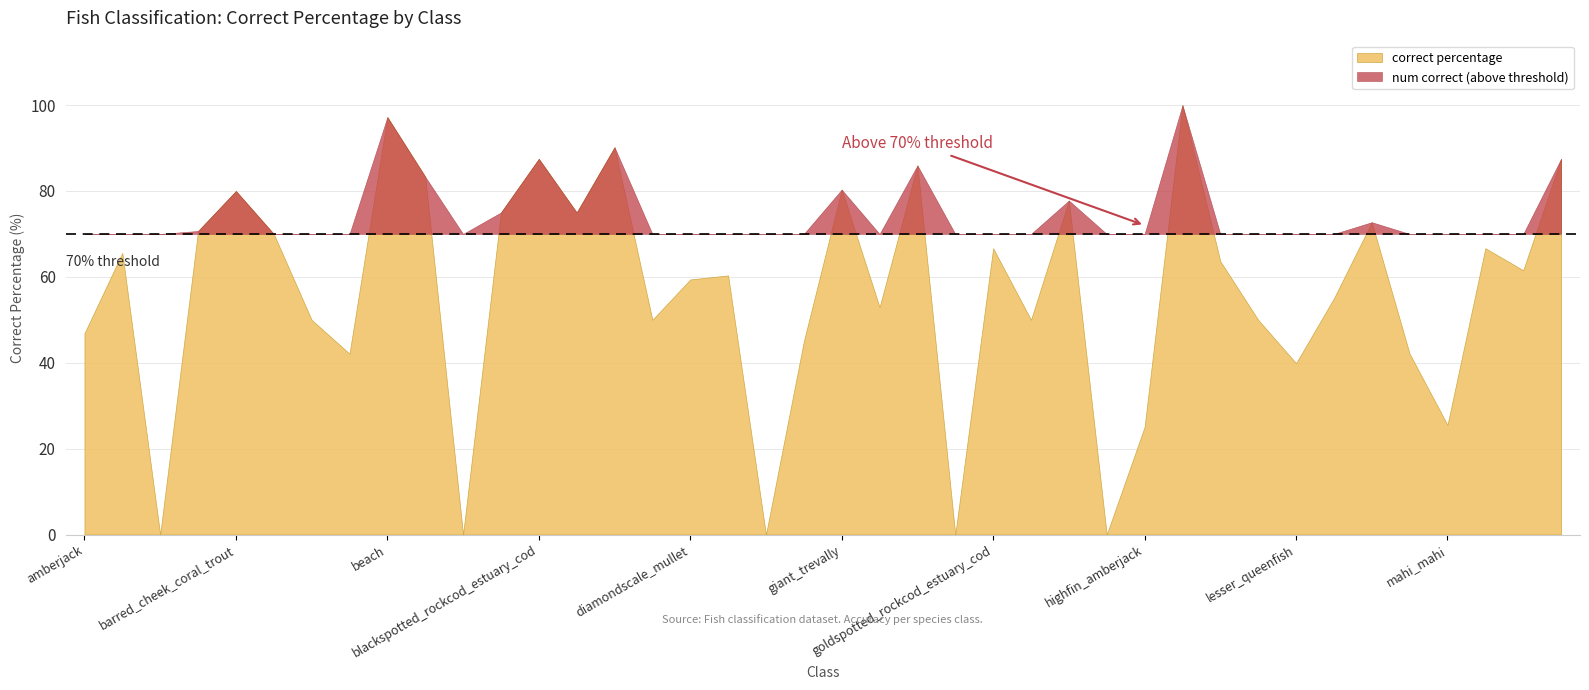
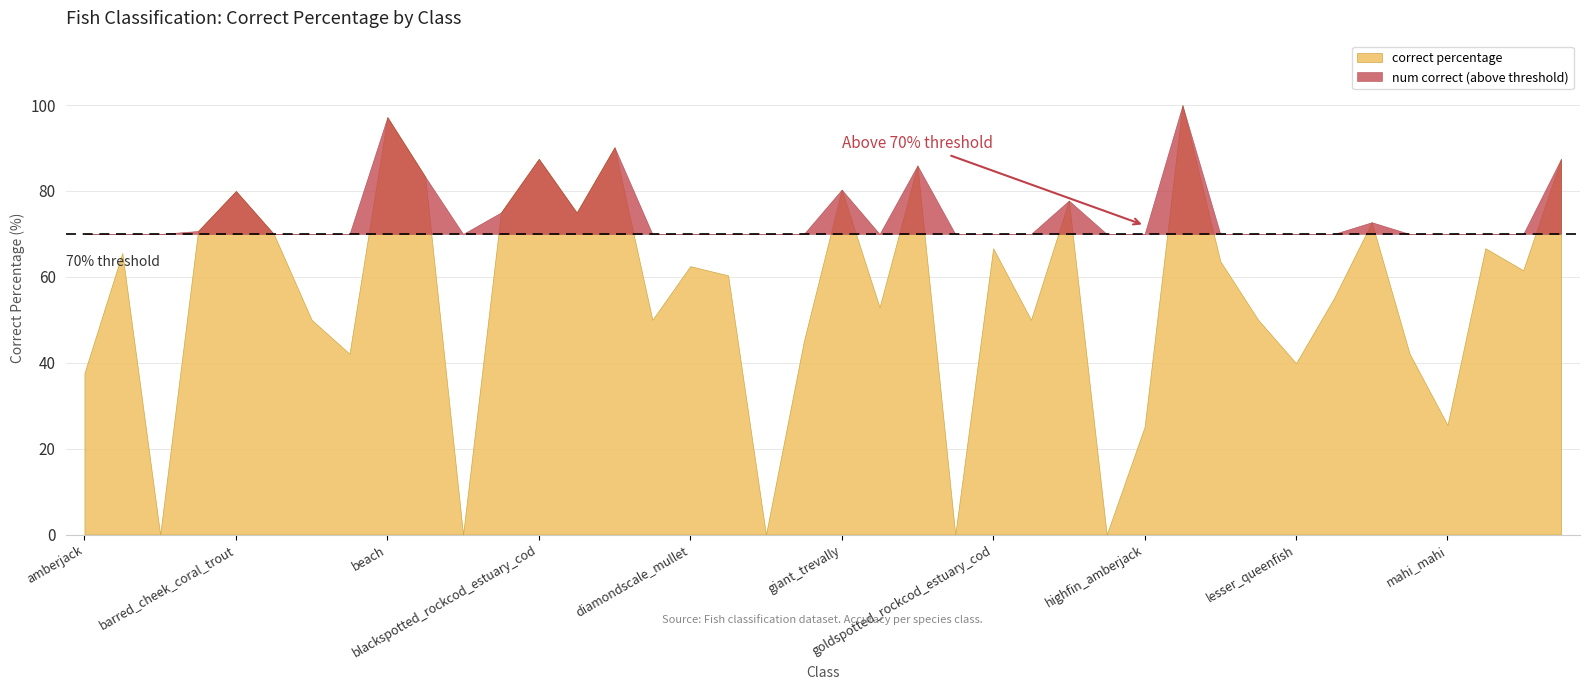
  {
    "correct percentage": {
-     "amberjack": 47,
-     "diamondscale_mullet": 59,
+     "amberjack": 38,
+     "diamondscale_mullet": 63,
      "goldspotted_rockcod_estuary_cod": 67,
      "highfin_amberjack": 25,
      "lesser_queenfish": 40,
      "mahi_mahi": 26
    }
  }
